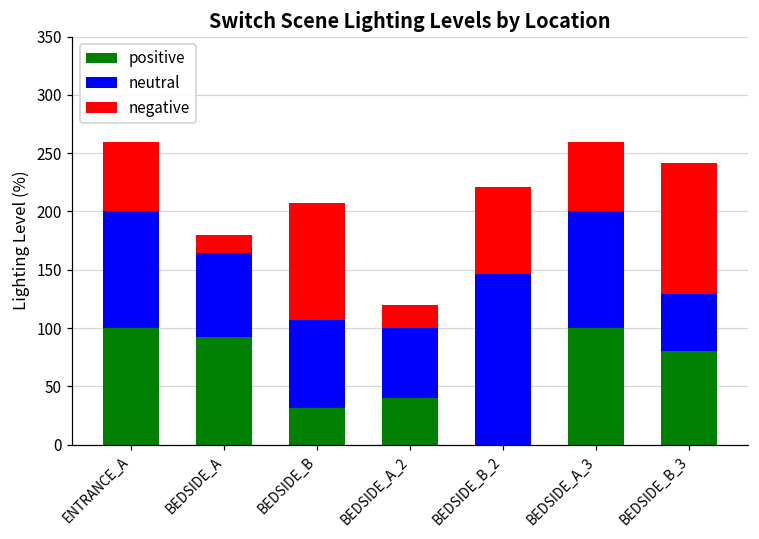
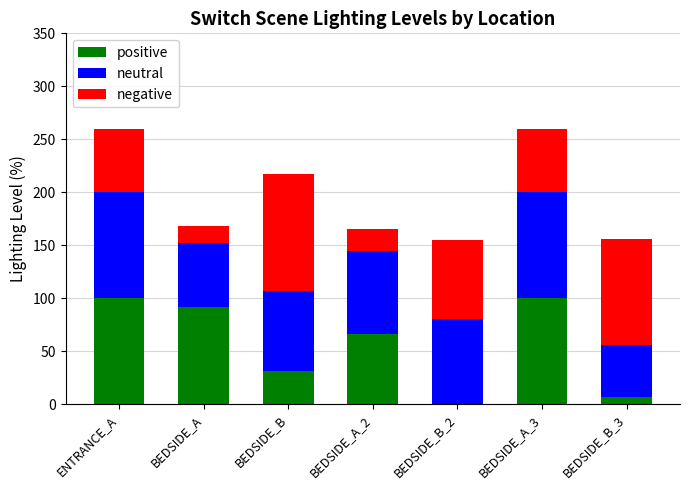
  {
    "positive": {
      "ENTRANCE_A": 100,
      "BEDSIDE_A": 92,
      "BEDSIDE_B": 31,
-     "BEDSIDE_A_2": 40,
+     "BEDSIDE_A_2": 66,
      "BEDSIDE_B_2": 0,
      "BEDSIDE_A_3": 100,
-     "BEDSIDE_B_3": 80
+     "BEDSIDE_B_3": 7
    },
    "neutral": {
      "ENTRANCE_A": 100,
-     "BEDSIDE_A": 72,
+     "BEDSIDE_A": 60,
      "BEDSIDE_B": 76,
-     "BEDSIDE_A_2": 60,
-     "BEDSIDE_B_2": 146,
+     "BEDSIDE_A_2": 79,
+     "BEDSIDE_B_2": 80,
      "BEDSIDE_A_3": 100,
      "BEDSIDE_B_3": 49
    },
    "negative": {
      "ENTRANCE_A": 60,
      "BEDSIDE_A": 16,
-     "BEDSIDE_B": 100,
+     "BEDSIDE_B": 110,
      "BEDSIDE_A_2": 20,
      "BEDSIDE_B_2": 75,
      "BEDSIDE_A_3": 60,
-     "BEDSIDE_B_3": 113
+     "BEDSIDE_B_3": 100
    }
  }
